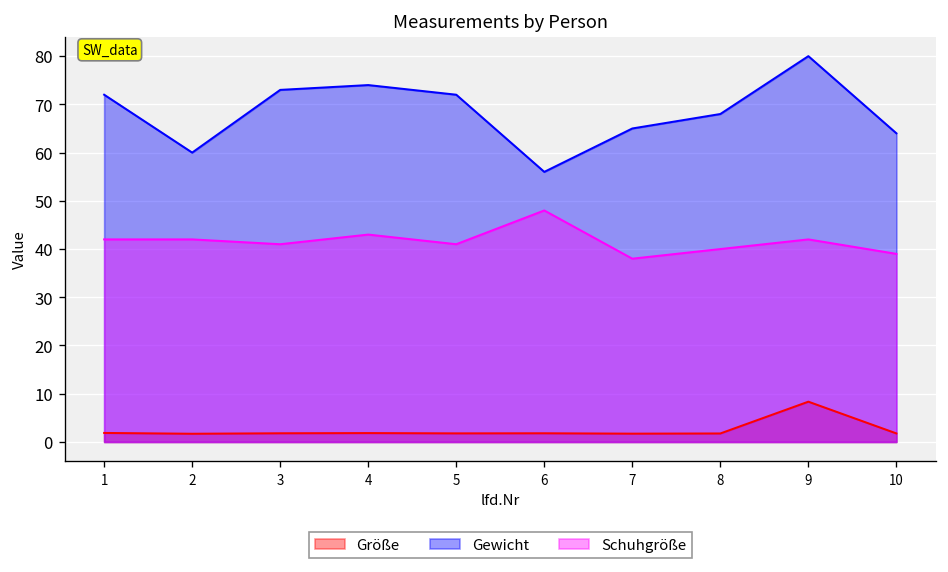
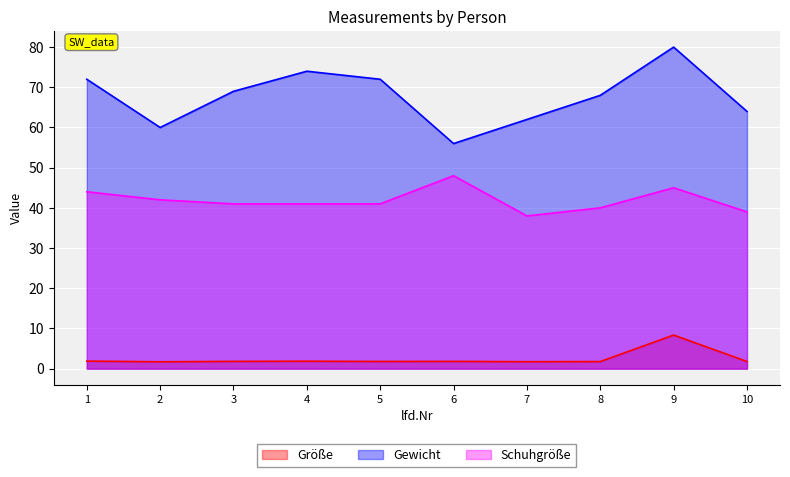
  {
    "Größe": {
      "1": 2,
      "2": 2,
      "3": 2,
      "4": 2,
      "5": 2,
      "6": 2,
      "7": 2,
      "8": 2,
      "9": 8,
      "10": 2
    },
    "Gewicht": {
      "1": 72,
      "2": 60,
-     "3": 73,
+     "3": 69,
      "4": 74,
      "5": 72,
      "6": 56,
-     "7": 65,
+     "7": 62,
      "8": 68,
      "9": 80,
      "10": 64
    },
    "Schuhgröße": {
-     "1": 42,
+     "1": 44,
      "2": 42,
      "3": 41,
-     "4": 43,
+     "4": 41,
      "5": 41,
      "6": 48,
      "7": 38,
      "8": 40,
-     "9": 42,
+     "9": 45,
      "10": 39
    }
  }
